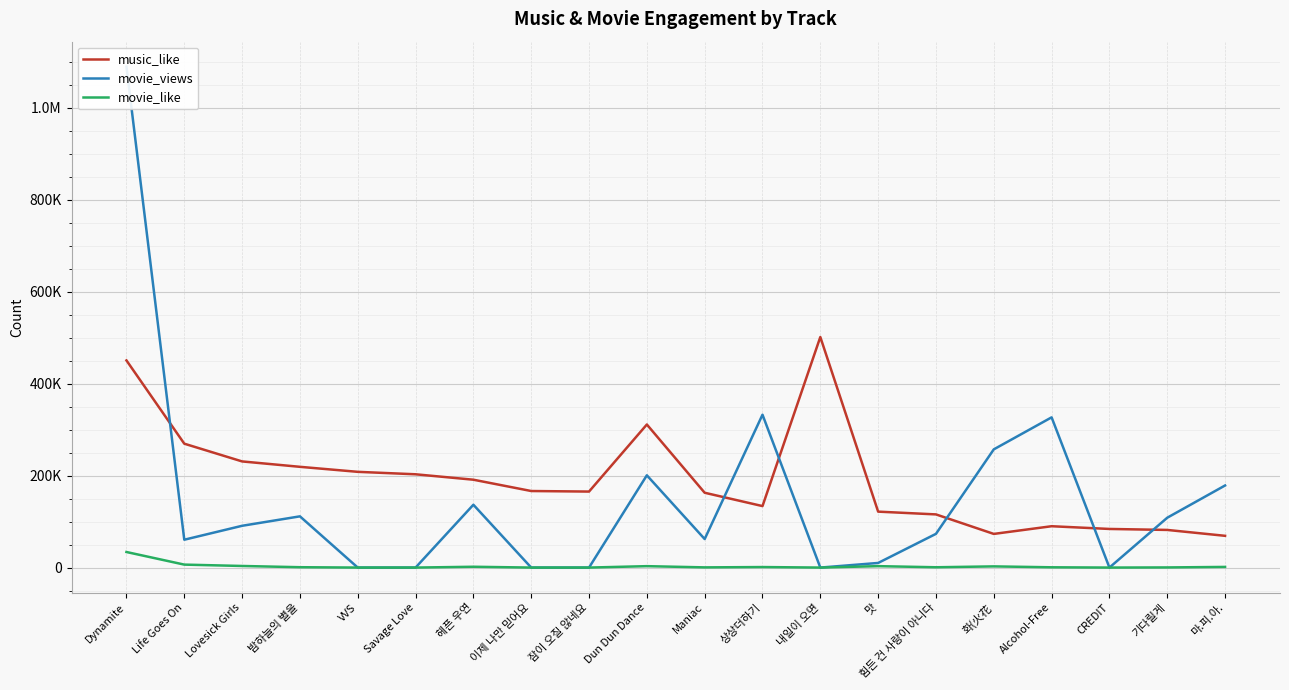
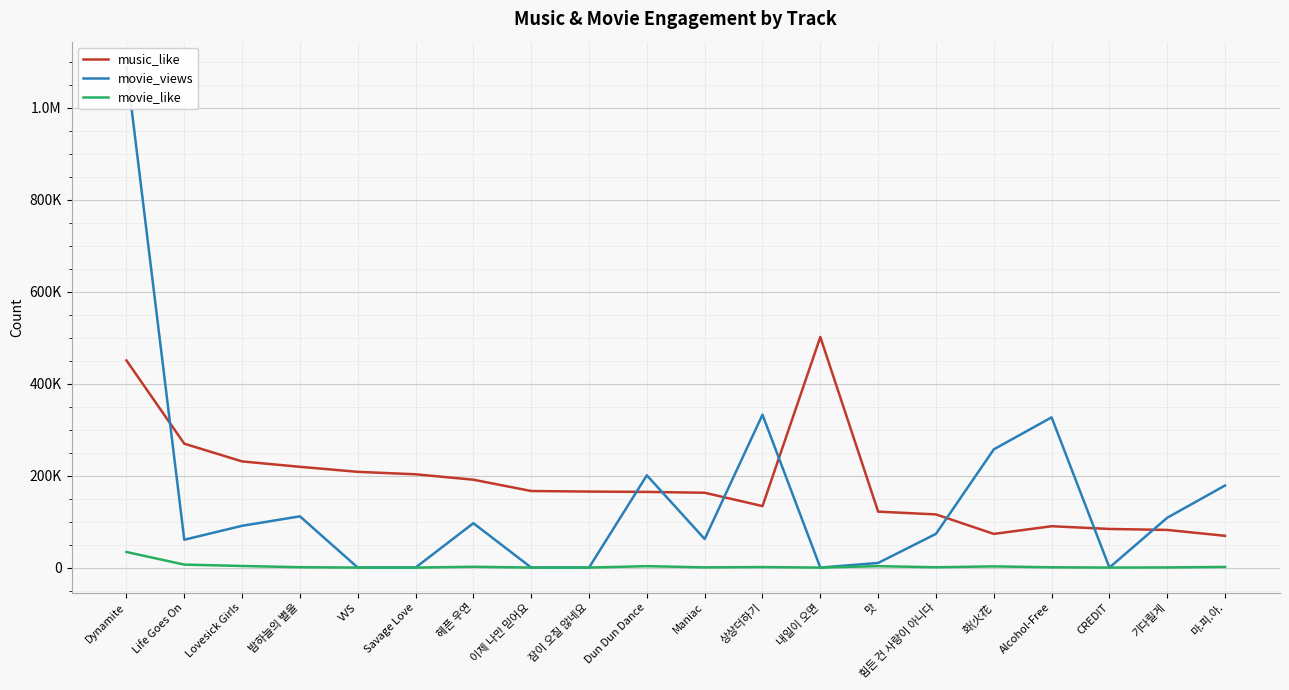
  {
    "music_like": {
      "Dynamite": 450000,
      "Life Goes On": 270000,
      "Lovesick Girls": 230000,
      "밤하늘의 별을": 220000,
      "VVS": 210000,
      "Savage Love": 200000,
      "헤픈 우연": 190000,
      "이제 나만 믿어요": 170000,
      "잠이 오질 않네요": 170000,
-     "Dun Dun Dance": 310000,
+     "Dun Dun Dance": 160000,
      "Maniac": 160000,
      "상상더하기": 130000,
      "내일이 오면": 500000,
      "맛": 120000,
      "힘든 건 사랑이 아니다": 120000,
      "화(火花": 70000,
      "Alcohol-Free": 90000,
      "CREDIT": 80000,
      "기다릴게": 80000,
      "마.피.아.": 70000
    },
    "movie_views": {
      "Life Goes On": 60000,
      "Lovesick Girls": 90000,
      "밤하늘의 별을": 110000,
-     "헤픈 우연": 140000,
+     "헤픈 우연": 100000,
      "Dun Dun Dance": 200000,
      "Maniac": 60000,
      "상상더하기": 330000,
      "맛": 10000,
      "힘든 건 사랑이 아니다": 70000,
      "화(火花": 260000,
      "Alcohol-Free": 330000,
      "기다릴게": 110000,
      "마.피.아.": 180000
    },
    "movie_like": {
      "Dynamite": 30000,
      "Life Goes On": 10000,
      "Lovesick Girls": 0,
      "밤하늘의 별을": 0,
      "헤픈 우연": 0,
      "Dun Dun Dance": 0,
      "Maniac": 0,
      "상상더하기": 0,
      "맛": 0,
      "힘든 건 사랑이 아니다": 0,
      "화(火花": 0,
      "Alcohol-Free": 0,
      "기다릴게": 0,
      "마.피.아.": 0
    }
  }
